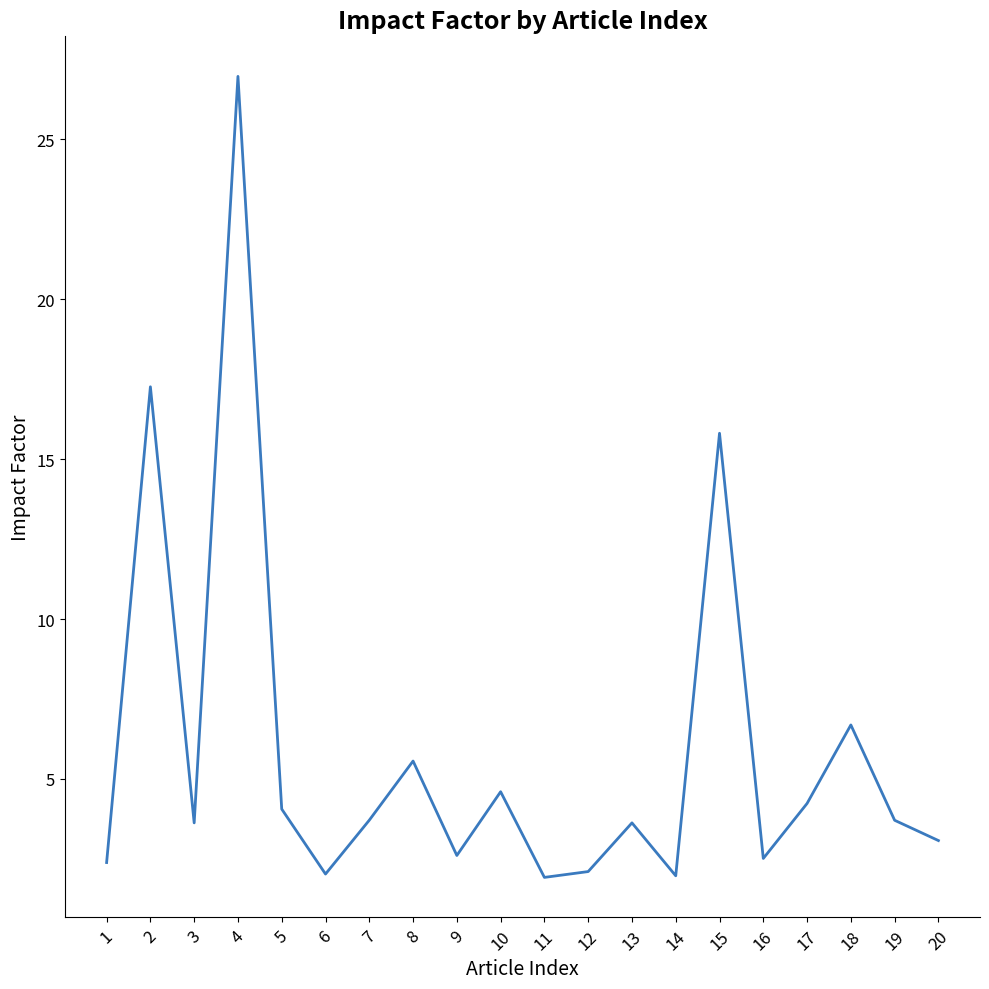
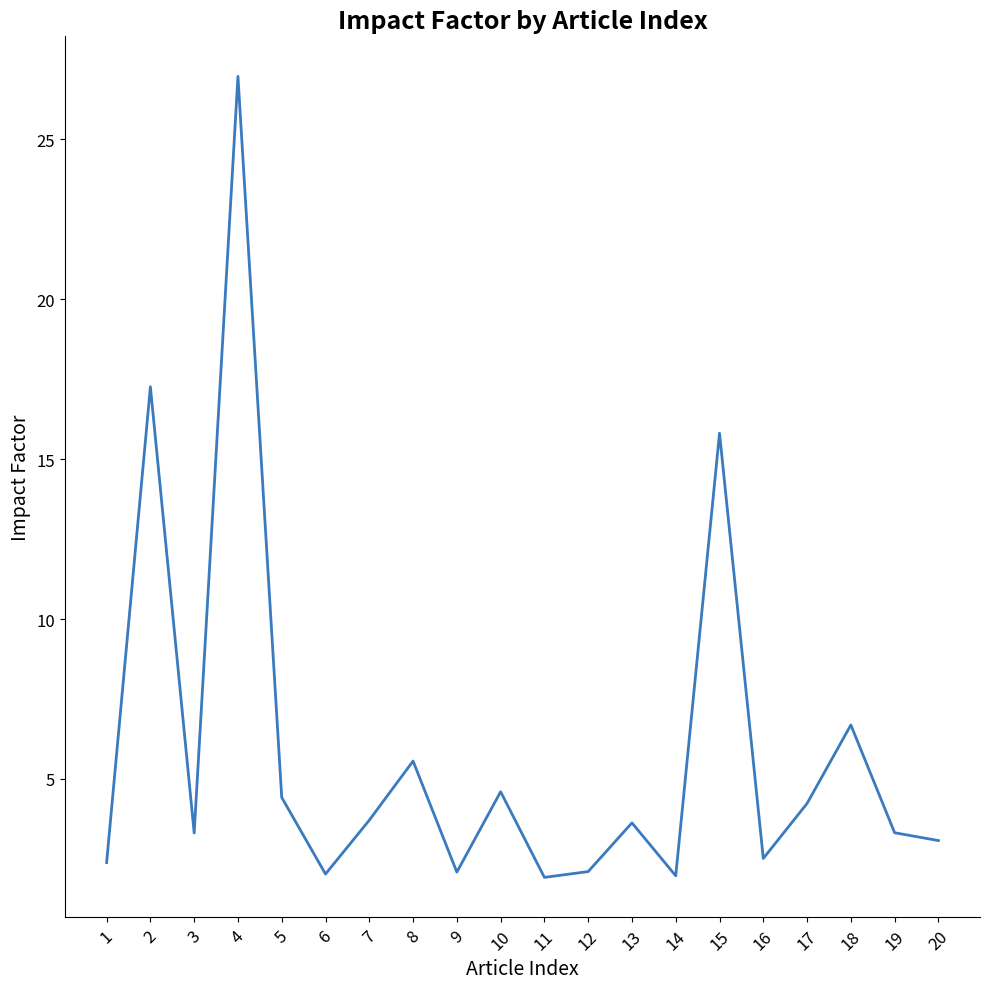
  {
    "1": 2.4,
    "2": 17.3,
-   "3": 3.6,
+   "3": 3.3,
    "4": 27.0,
-   "5": 4.1,
+   "5": 4.4,
    "6": 2.0,
    "7": 3.7,
    "8": 5.6,
-   "9": 2.6,
+   "9": 2.1,
    "10": 4.6,
    "11": 1.9,
    "12": 2.1,
    "13": 3.6,
    "14": 2.0,
    "15": 15.8,
    "16": 2.5,
    "17": 4.2,
    "18": 6.7,
-   "19": 3.7,
+   "19": 3.3,
    "20": 3.1
  }
